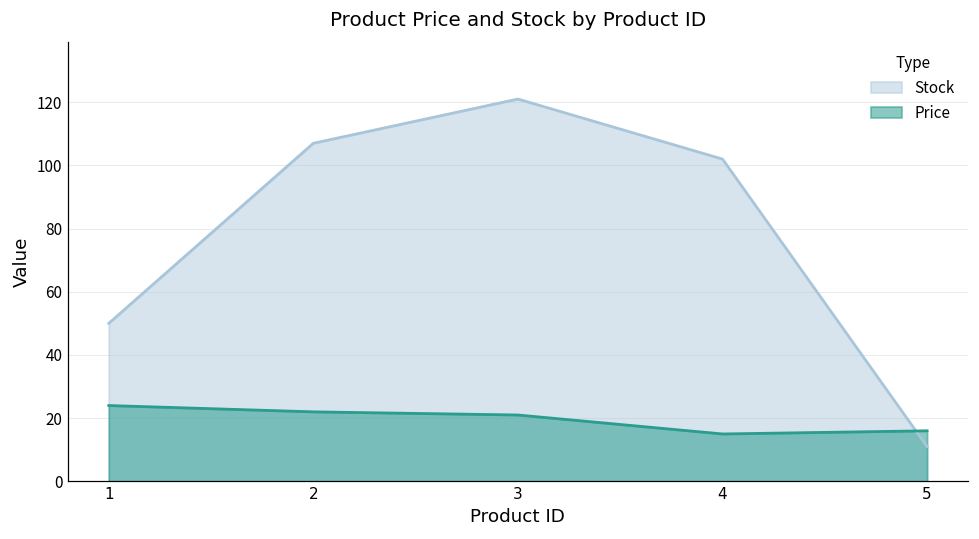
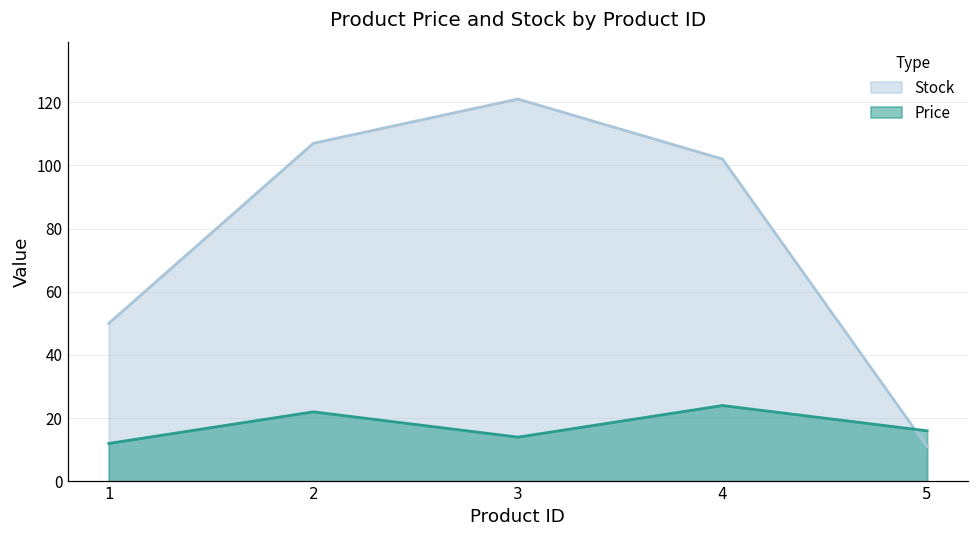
  {
    "Stock": {
      "1": 50,
      "2": 107,
      "3": 121,
      "4": 102,
      "5": 11
    },
    "Price": {
-     "1": 24,
+     "1": 12,
      "2": 22,
-     "3": 21,
-     "4": 15,
+     "3": 14,
+     "4": 24,
      "5": 16
    }
  }
